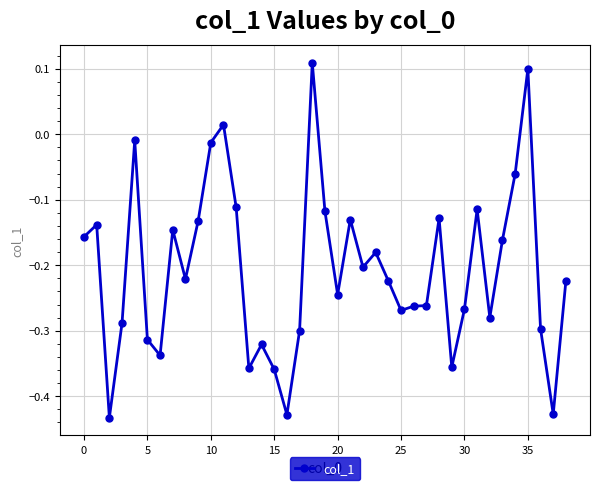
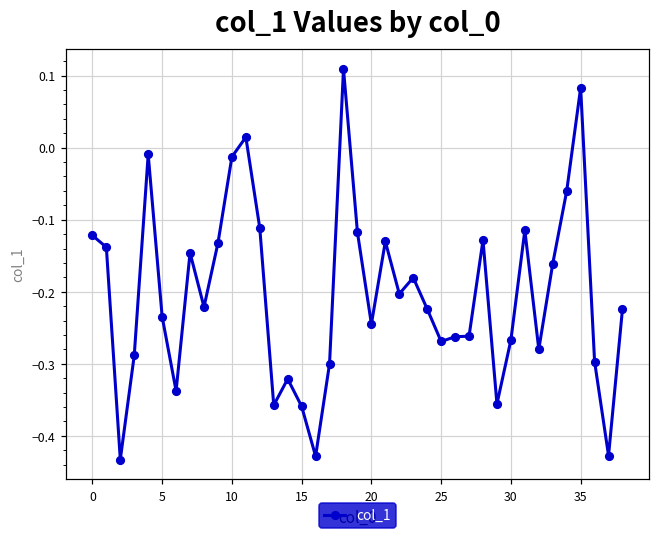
  {
-   "0": -0.16,
-   "5": -0.31,
+   "0": -0.12,
+   "5": -0.23,
    "10": -0.01,
    "15": -0.36,
    "20": -0.24,
    "25": -0.27,
    "30": -0.27,
-   "35": 0.10
+   "35": 0.08
  }
